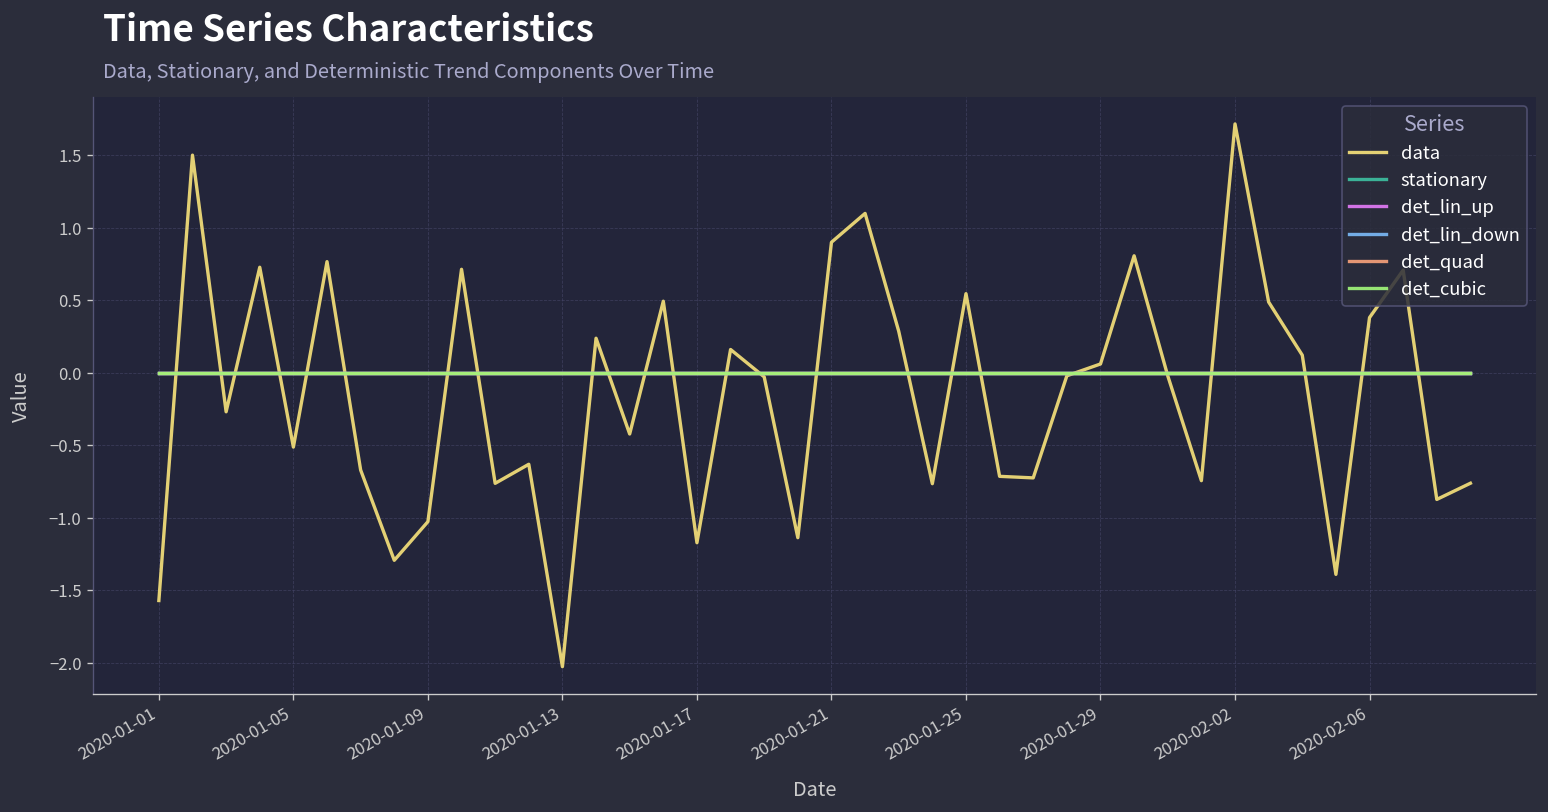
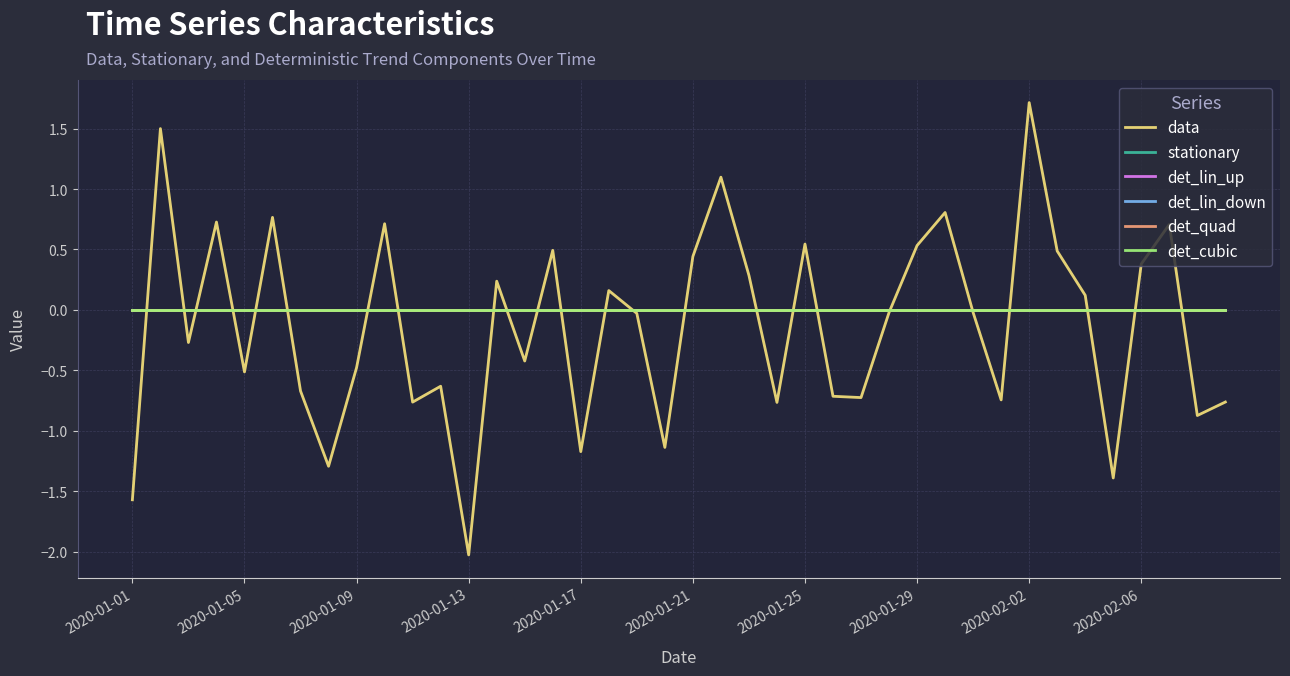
  {
    "data": {
      "2020-01-01": -1.57,
      "2020-01-05": -0.51,
-     "2020-01-09": -1.03,
+     "2020-01-09": -0.48,
      "2020-01-13": -2.03,
      "2020-01-17": -1.17,
-     "2020-01-21": 0.90,
+     "2020-01-21": 0.44,
      "2020-01-25": 0.54,
-     "2020-01-29": 0.06,
+     "2020-01-29": 0.53,
      "2020-02-02": 1.71
    },
    "det_cubic": {
      "2020-01-01": 0.00,
      "2020-01-05": 0.00,
      "2020-01-09": 0.00,
      "2020-01-13": 0.00,
      "2020-01-17": 0.00,
      "2020-01-21": 0.00,
      "2020-01-25": 0.00,
      "2020-01-29": 0.00,
      "2020-02-02": 0.00,
      "2020-02-06": 0.00
    }
  }
